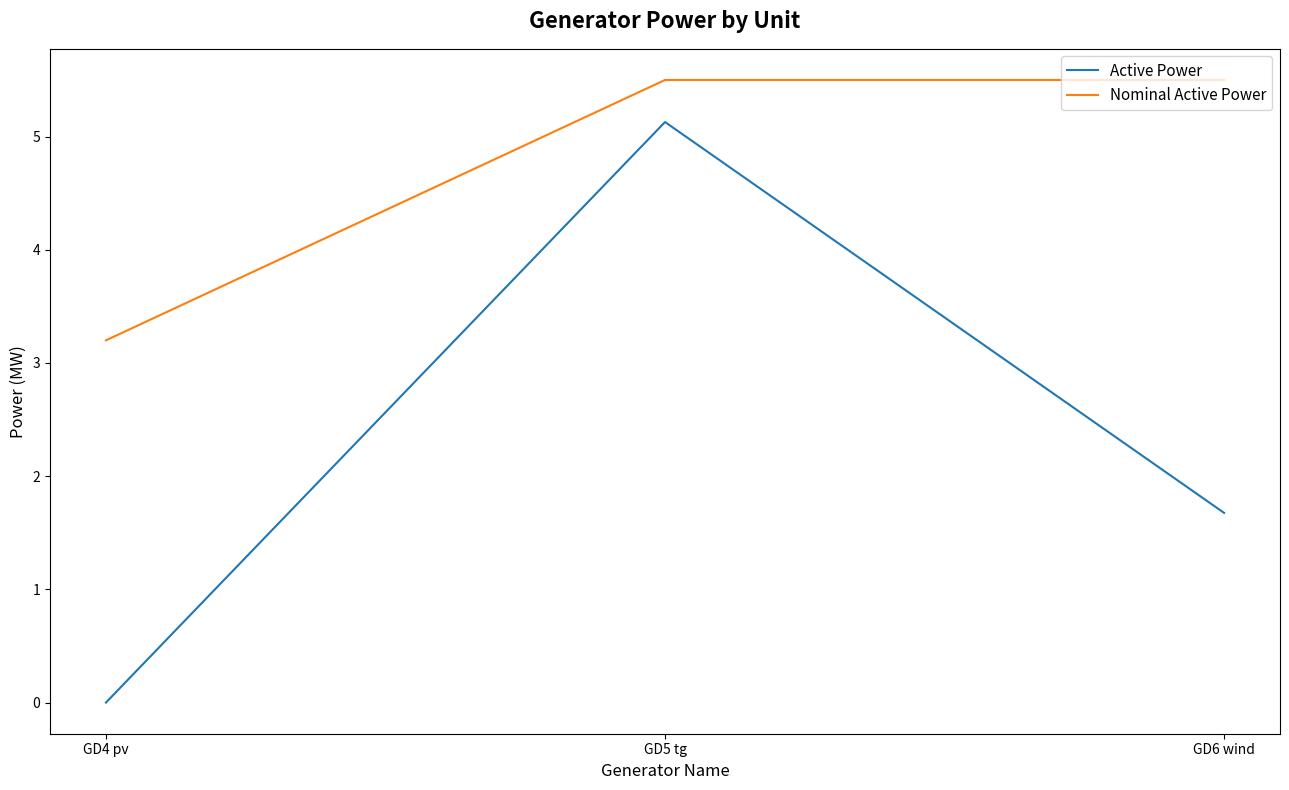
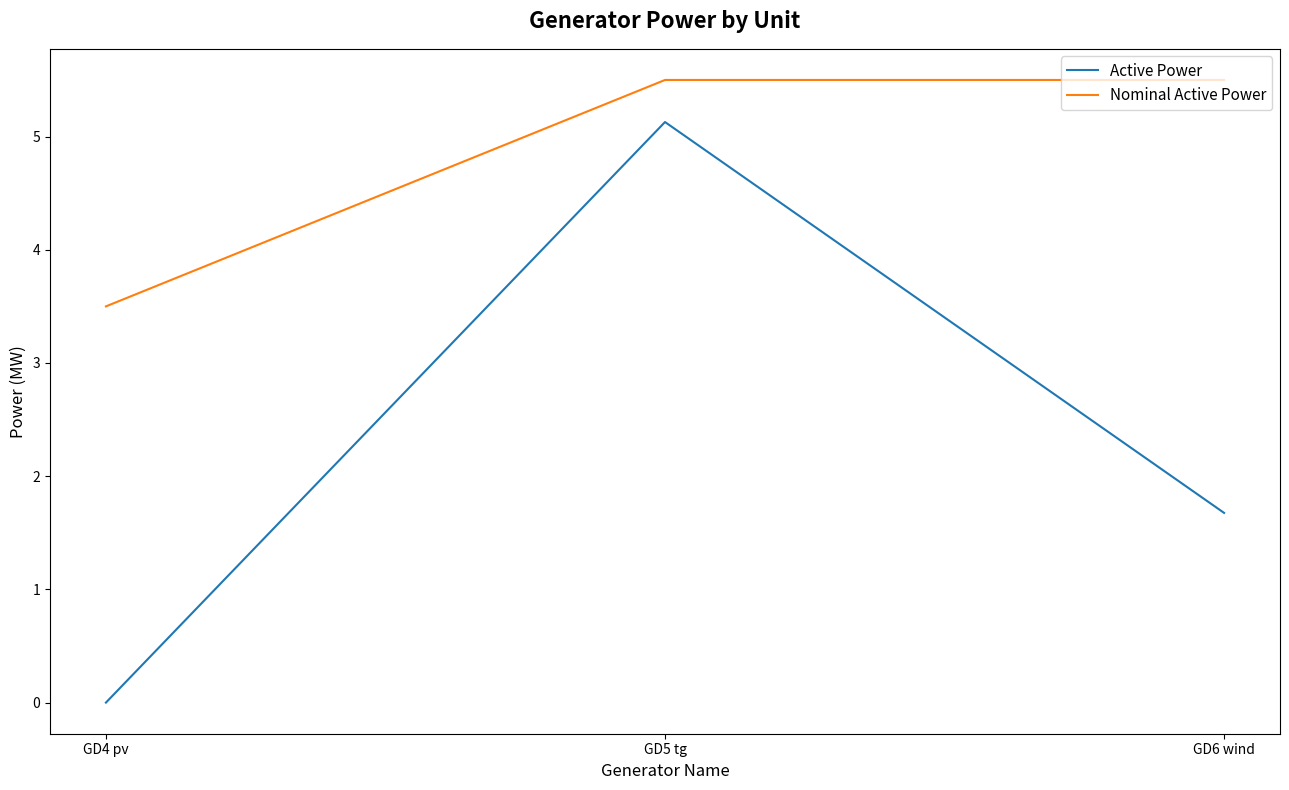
  {
    "Active Power": {
      "GD4 pv": 0.0,
      "GD5 tg": 5.13,
      "GD6 wind": 1.68
    },
    "Nominal Active Power": {
-     "GD4 pv": 3.2,
+     "GD4 pv": 3.5,
      "GD5 tg": 5.5
    }
  }
